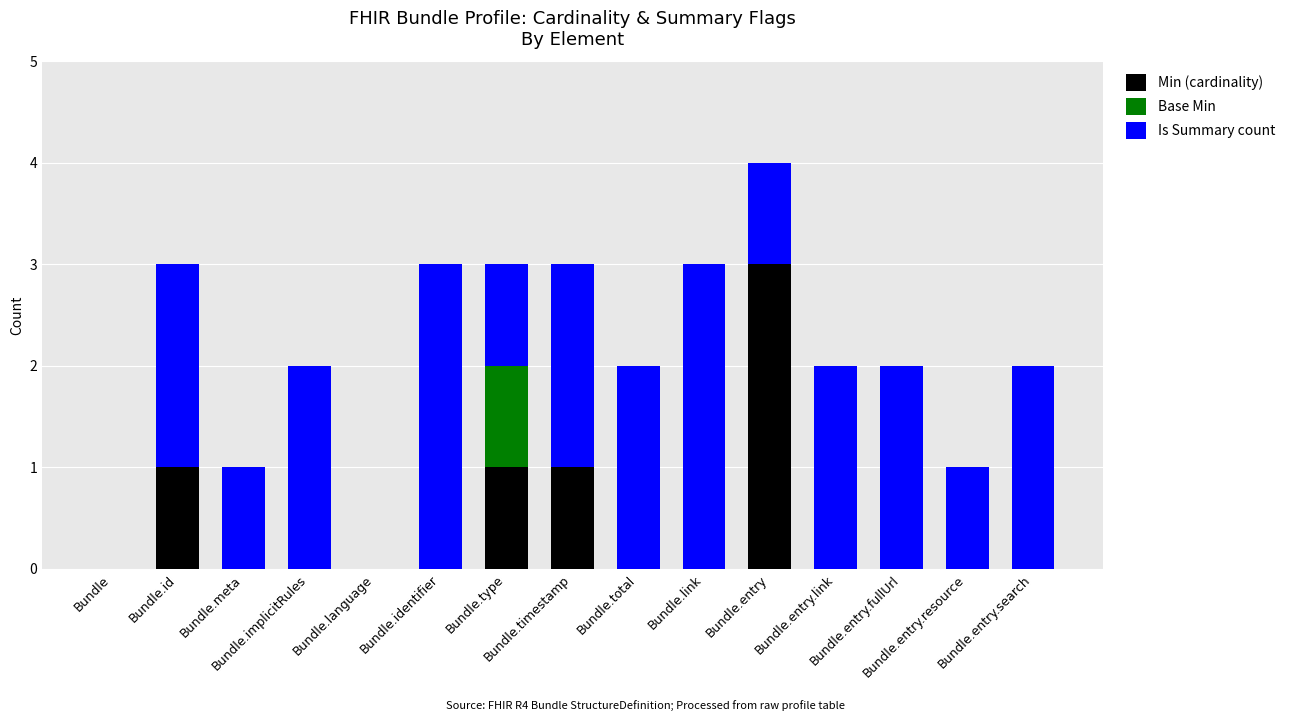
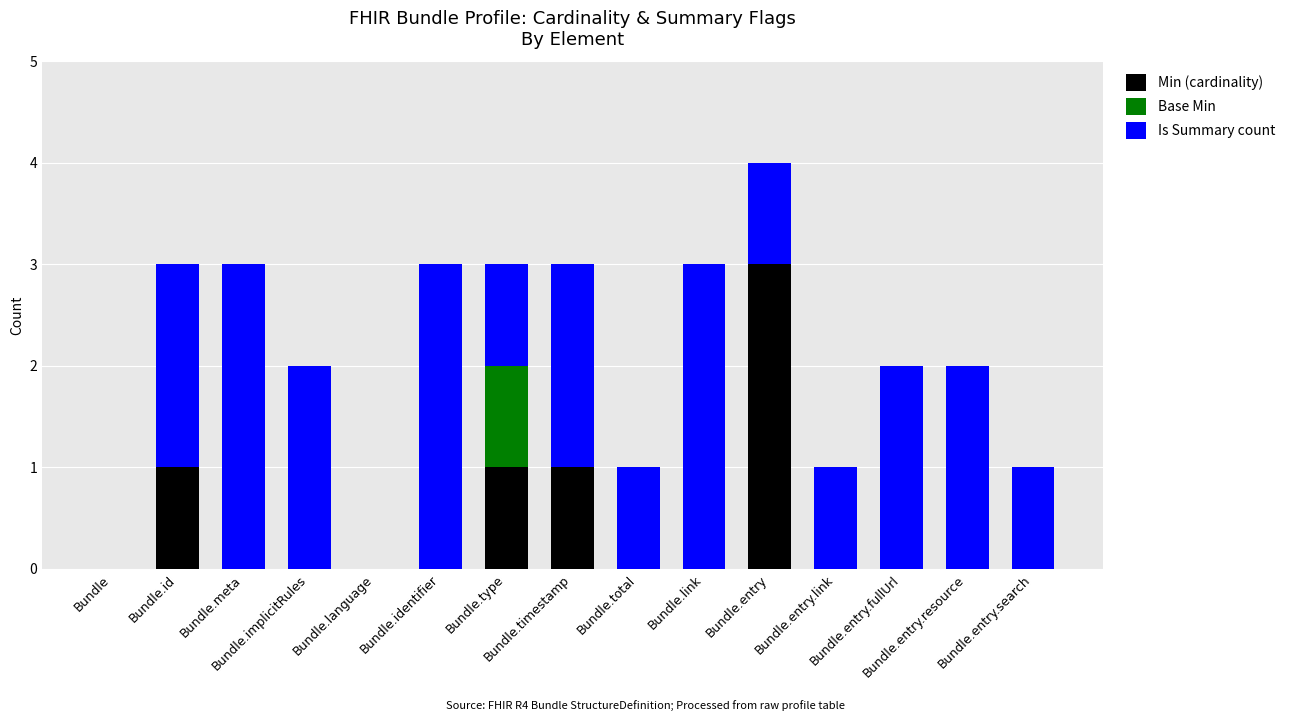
  {
    "Min (cardinality)": {
      "Bundle": 0,
      "Bundle.id": 1,
      "Bundle.meta": 0,
      "Bundle.implicitRules": 0,
      "Bundle.language": 0,
      "Bundle.identifier": 0,
      "Bundle.type": 1,
      "Bundle.timestamp": 1,
      "Bundle.total": 0,
      "Bundle.link": 0,
      "Bundle.entry": 3,
      "Bundle.entry.link": 0,
      "Bundle.entry.fullUrl": 0,
      "Bundle.entry.resource": 0,
      "Bundle.entry.search": 0
    },
    "Is Summary count": {
      "Bundle": 0,
      "Bundle.id": 2,
-     "Bundle.meta": 1,
+     "Bundle.meta": 3,
      "Bundle.implicitRules": 2,
      "Bundle.language": 0,
      "Bundle.identifier": 3,
      "Bundle.type": 1,
      "Bundle.timestamp": 2,
-     "Bundle.total": 2,
+     "Bundle.total": 1,
      "Bundle.link": 3,
      "Bundle.entry": 1,
-     "Bundle.entry.link": 2,
+     "Bundle.entry.link": 1,
      "Bundle.entry.fullUrl": 2,
-     "Bundle.entry.resource": 1,
-     "Bundle.entry.search": 2
+     "Bundle.entry.resource": 2,
+     "Bundle.entry.search": 1
    }
  }
